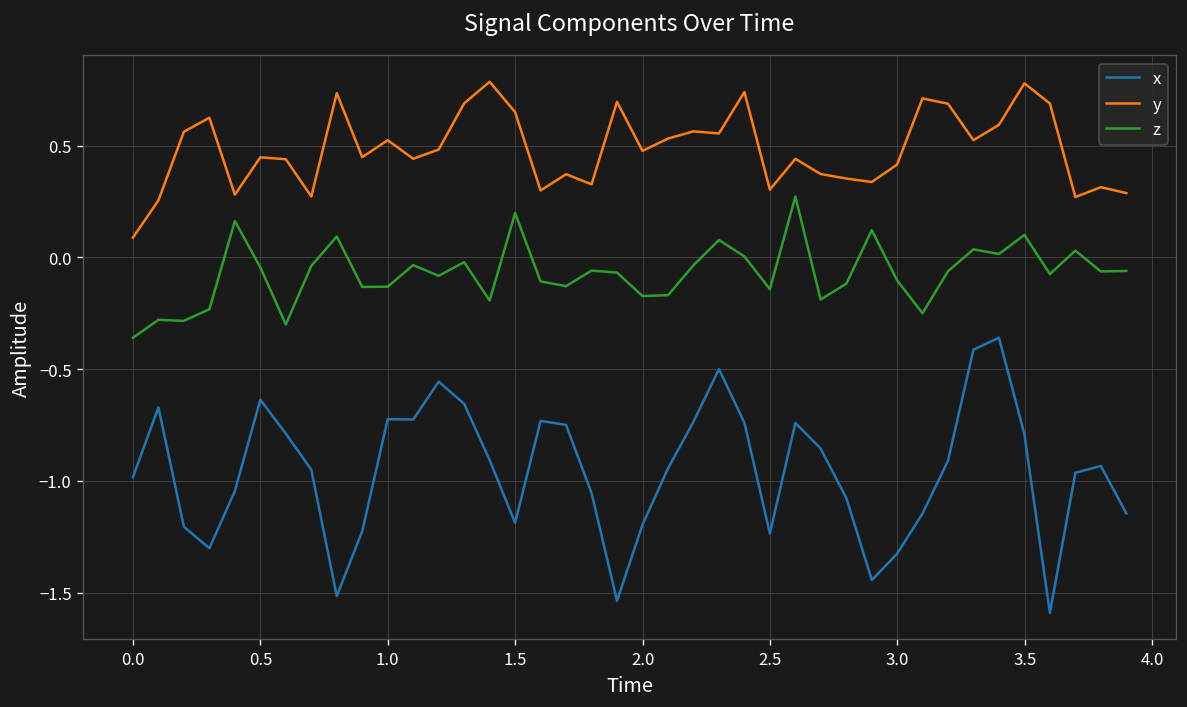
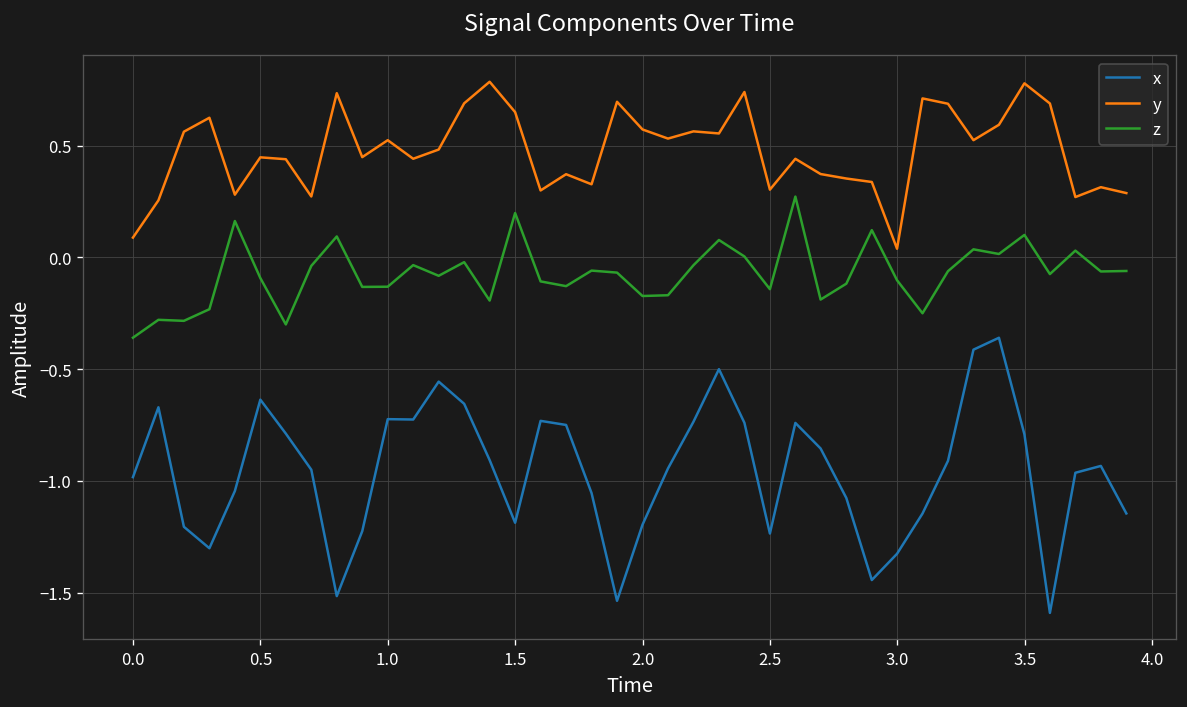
  {
    "x": {
      "0.0": -0.98,
      "0.5": -0.64,
      "1.0": -0.72,
      "1.5": -1.19,
      "2.0": -1.20,
      "2.5": -1.24,
      "3.0": -1.33,
      "3.5": -0.79
    },
    "y": {
      "0.0": 0.09,
      "0.5": 0.45,
      "1.0": 0.52,
      "1.5": 0.65,
-     "2.0": 0.48,
+     "2.0": 0.57,
      "2.5": 0.30,
-     "3.0": 0.41,
+     "3.0": 0.04,
      "3.5": 0.78
    },
    "z": {
      "0.0": -0.36,
-     "0.5": -0.04,
+     "0.5": -0.09,
      "1.0": -0.13,
      "1.5": 0.20,
      "2.0": -0.17,
      "2.5": -0.14,
      "3.0": -0.10,
      "3.5": 0.10
    }
  }
